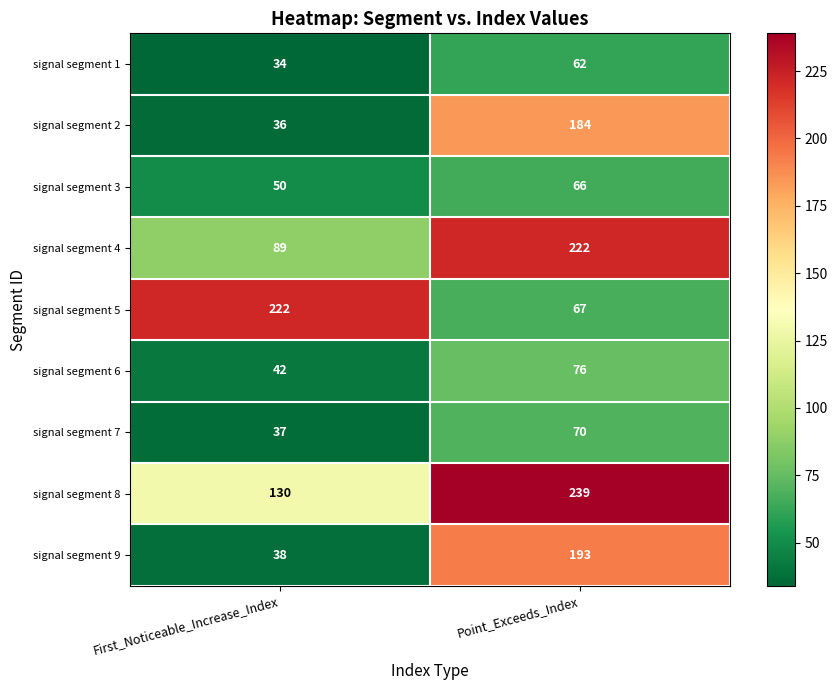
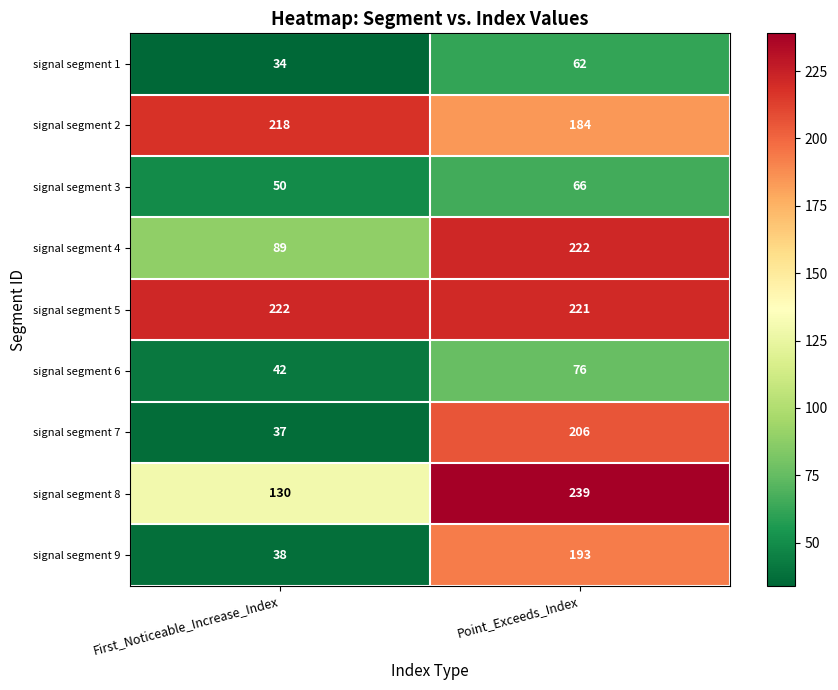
  {
    "signal segment 1": {
      "First_Noticeable_Increase_Index": 34,
      "Point_Exceeds_Index": 62
    },
    "signal segment 2": {
-     "First_Noticeable_Increase_Index": 36,
+     "First_Noticeable_Increase_Index": 218,
      "Point_Exceeds_Index": 184
    },
    "signal segment 3": {
      "First_Noticeable_Increase_Index": 50,
      "Point_Exceeds_Index": 66
    },
    "signal segment 4": {
      "First_Noticeable_Increase_Index": 89,
      "Point_Exceeds_Index": 222
    },
    "signal segment 5": {
      "First_Noticeable_Increase_Index": 222,
-     "Point_Exceeds_Index": 67
+     "Point_Exceeds_Index": 221
    },
    "signal segment 6": {
      "First_Noticeable_Increase_Index": 42,
      "Point_Exceeds_Index": 76
    },
    "signal segment 7": {
      "First_Noticeable_Increase_Index": 37,
-     "Point_Exceeds_Index": 70
+     "Point_Exceeds_Index": 206
    },
    "signal segment 8": {
      "First_Noticeable_Increase_Index": 130,
      "Point_Exceeds_Index": 239
    },
    "signal segment 9": {
      "First_Noticeable_Increase_Index": 38,
      "Point_Exceeds_Index": 193
    }
  }
